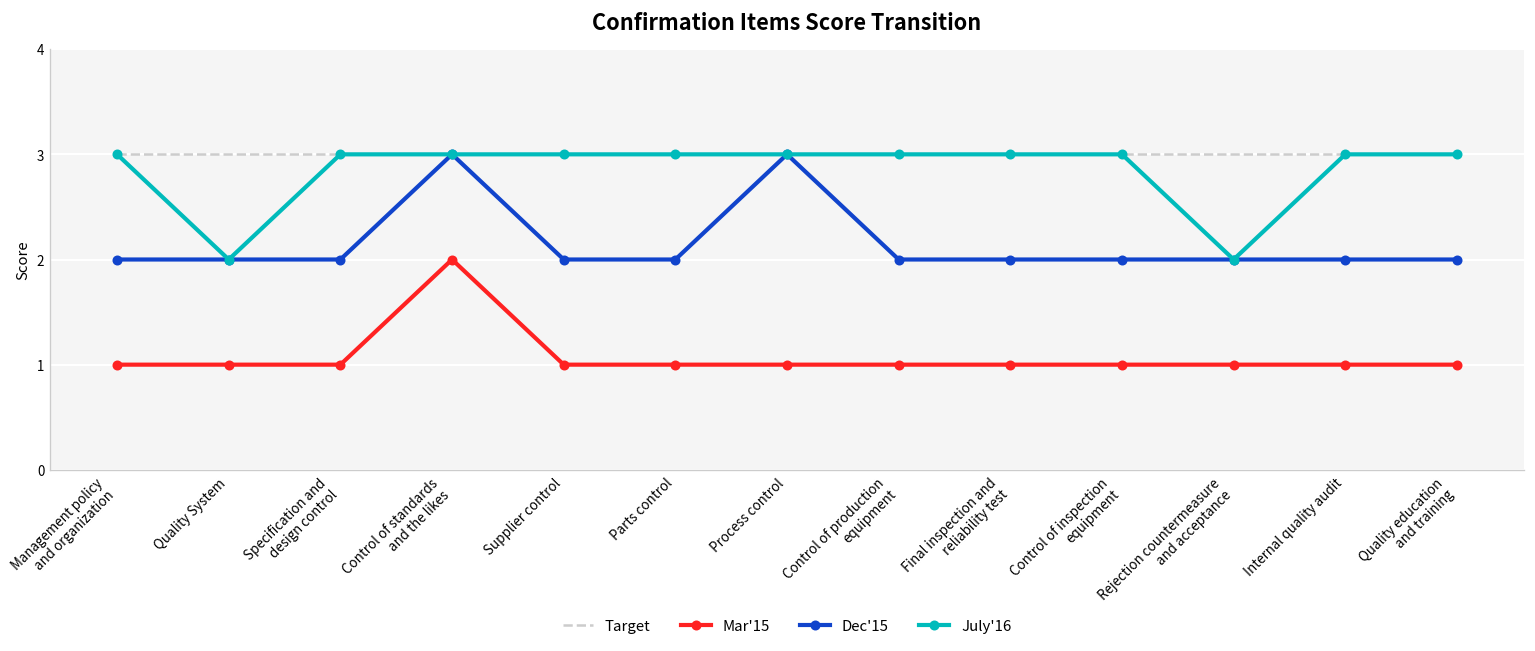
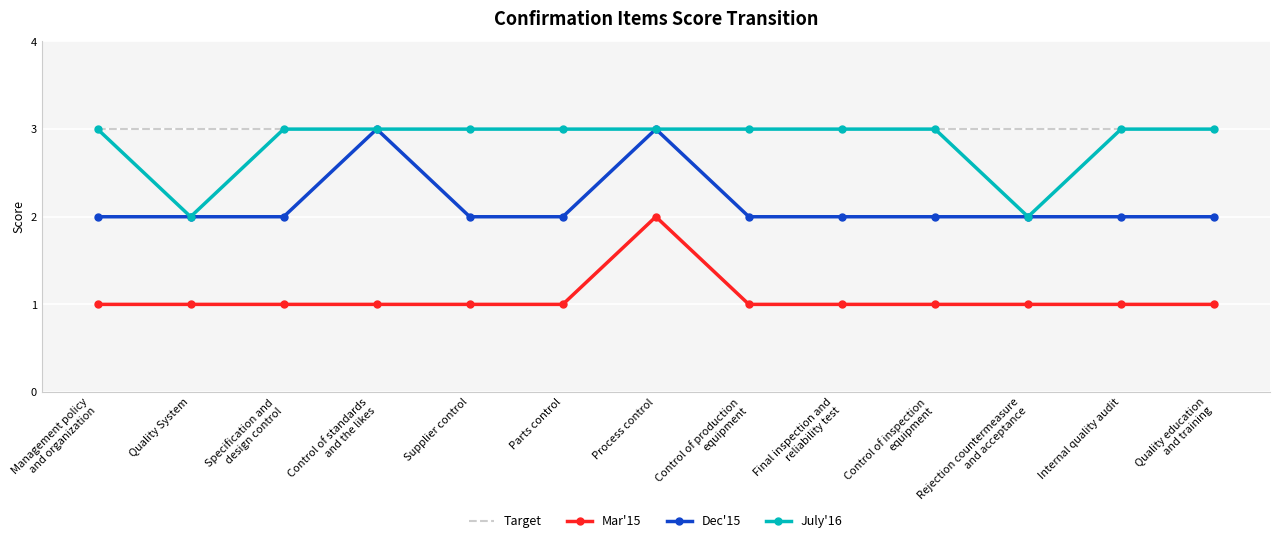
  {
    "Target": {
      "Quality System": 3,
      "Rejection countermeasure and acceptance": 3
    },
    "Mar'15": {
      "Management policy and organization": 1,
      "Quality System": 1,
      "Specification and design control": 1,
-     "Control of standards and the likes": 2,
+     "Control of standards and the likes": 1,
      "Supplier control": 1,
      "Parts control": 1,
-     "Process control": 1,
+     "Process control": 2,
      "Control of production equipment": 1,
      "Final inspection and reliability test": 1,
      "Control of inspection equipment": 1,
      "Rejection countermeasure and acceptance": 1,
      "Internal quality audit": 1,
      "Quality education and training": 1
    },
    "Dec'15": {
      "Management policy and organization": 2,
      "Specification and design control": 2,
      "Supplier control": 2,
      "Parts control": 2,
      "Control of production equipment": 2,
      "Final inspection and reliability test": 2,
      "Control of inspection equipment": 2,
      "Internal quality audit": 2,
      "Quality education and training": 2
    }
  }
